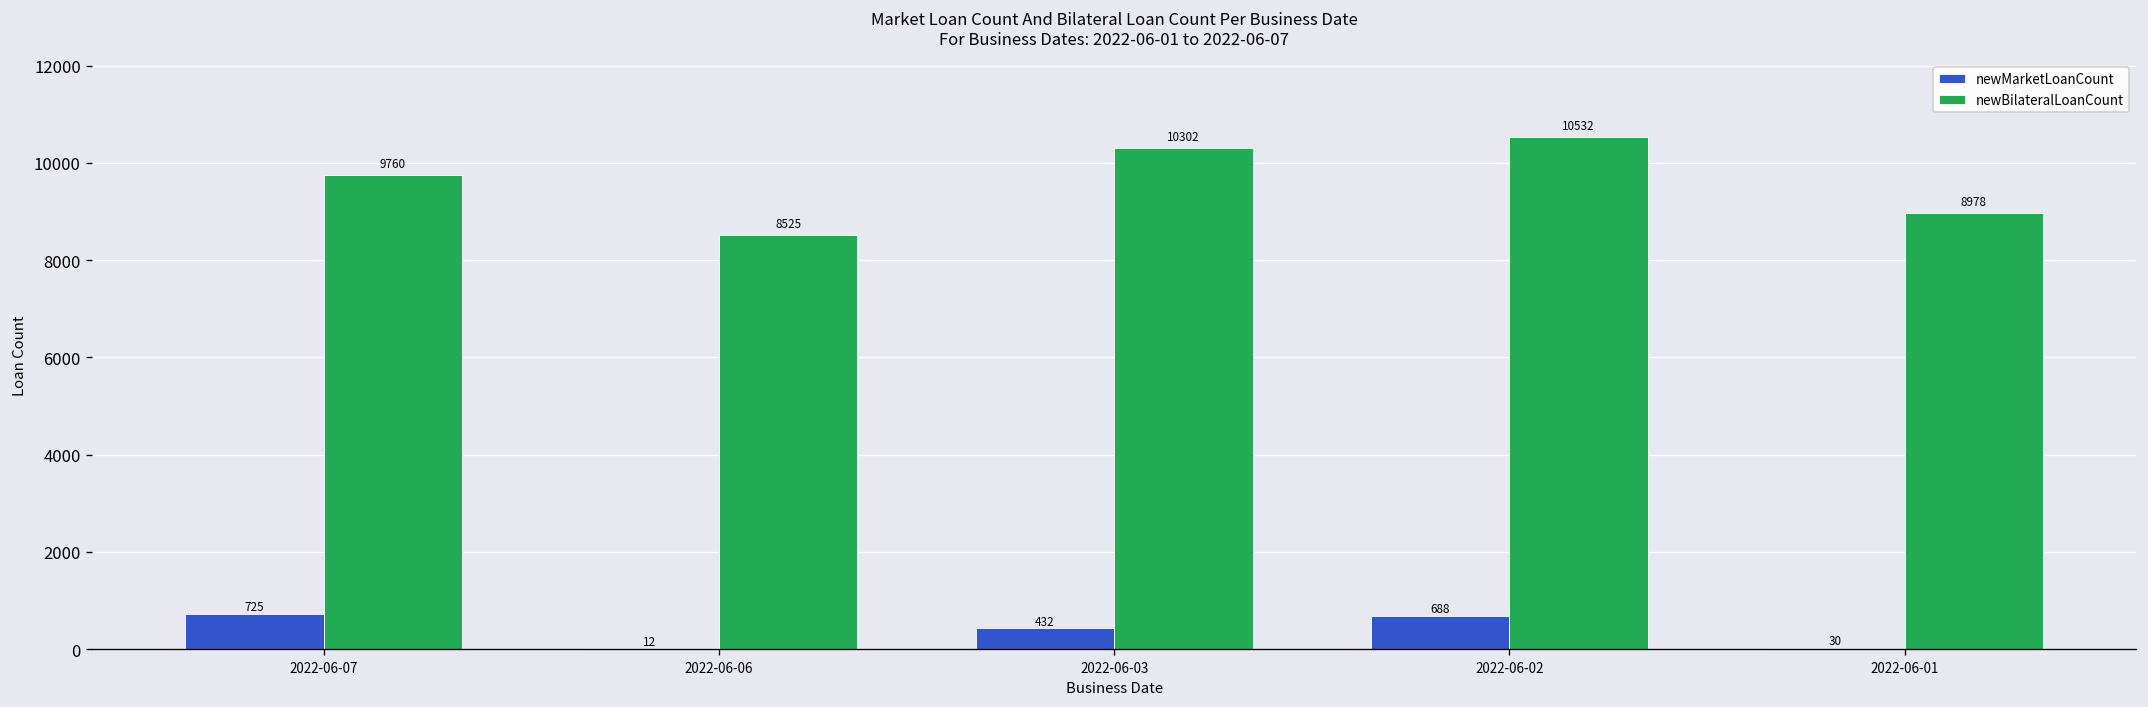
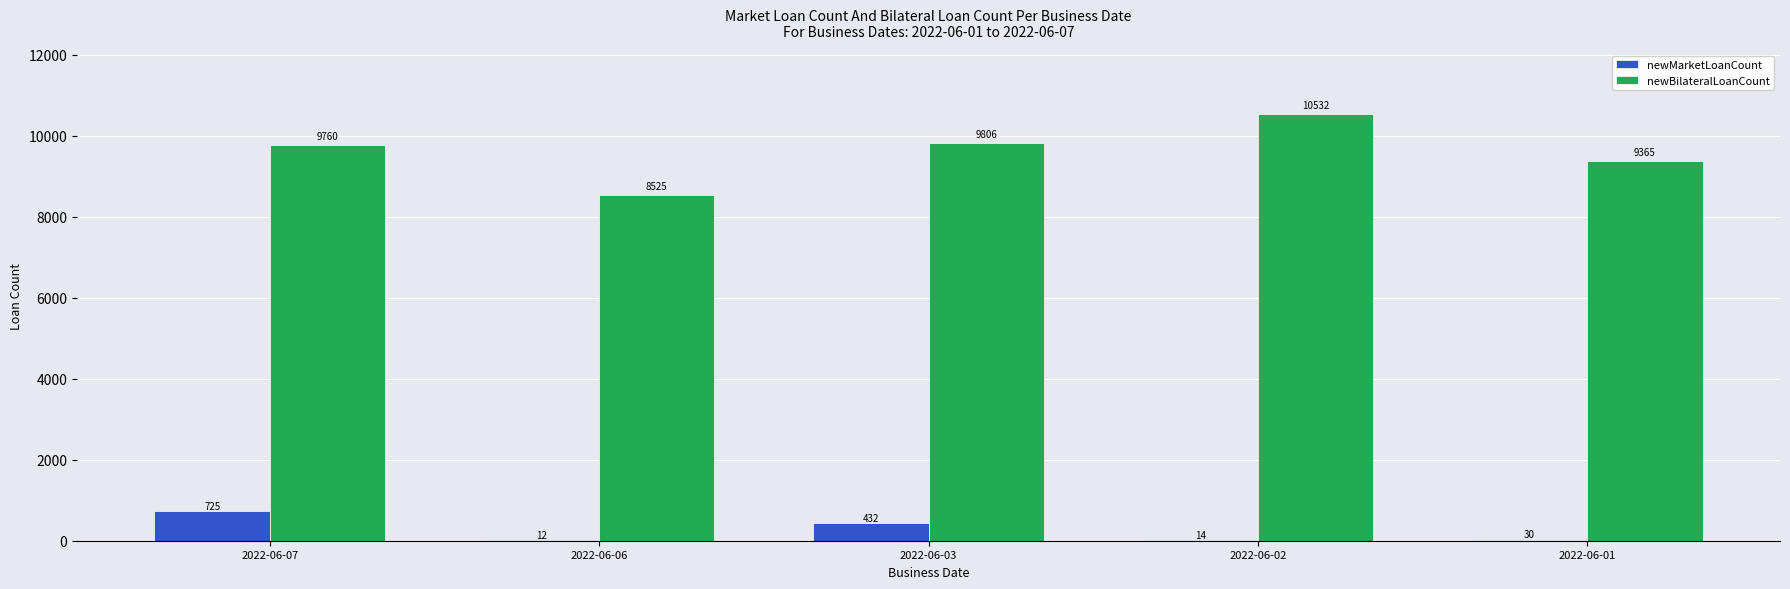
  {
    "newMarketLoanCount": {
      "2022-06-07": 725,
      "2022-06-06": 12,
      "2022-06-03": 432,
-     "2022-06-02": 688,
+     "2022-06-02": 14,
      "2022-06-01": 30
    },
    "newBilateralLoanCount": {
      "2022-06-07": 9760,
      "2022-06-06": 8525,
-     "2022-06-03": 10302,
+     "2022-06-03": 9806,
      "2022-06-02": 10532,
-     "2022-06-01": 8978
+     "2022-06-01": 9365
    }
  }
